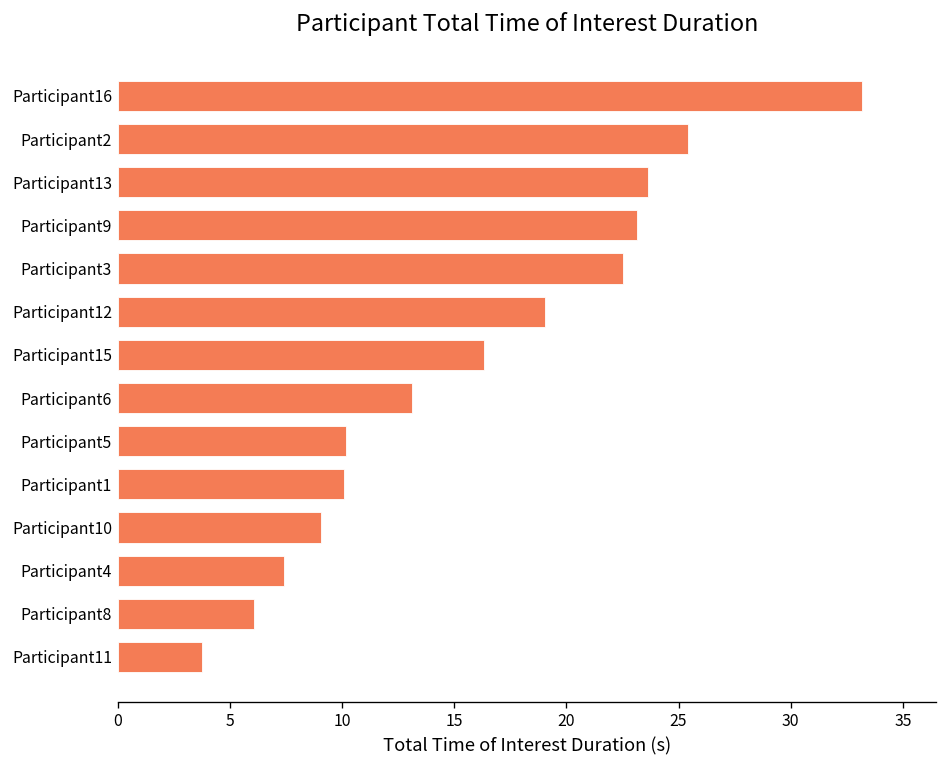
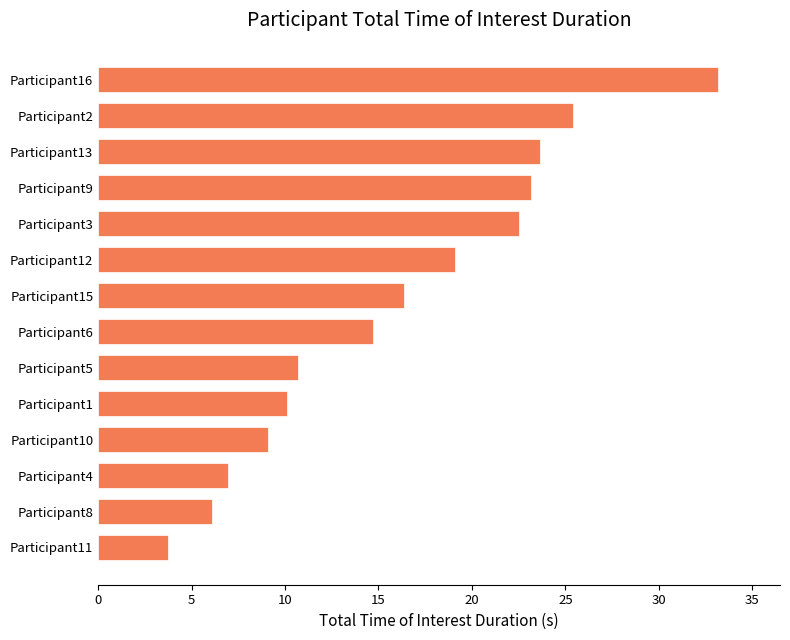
  {
    "Participant16": 33.2,
    "Participant2": 25.4,
    "Participant13": 23.6,
    "Participant9": 23.2,
    "Participant3": 22.5,
    "Participant12": 19.1,
    "Participant15": 16.3,
-   "Participant6": 13.1,
-   "Participant5": 10.2,
+   "Participant6": 14.7,
+   "Participant5": 10.7,
    "Participant1": 10.1,
    "Participant10": 9.1,
-   "Participant4": 7.4,
+   "Participant4": 7.0,
    "Participant8": 6.1,
    "Participant11": 3.8
  }
